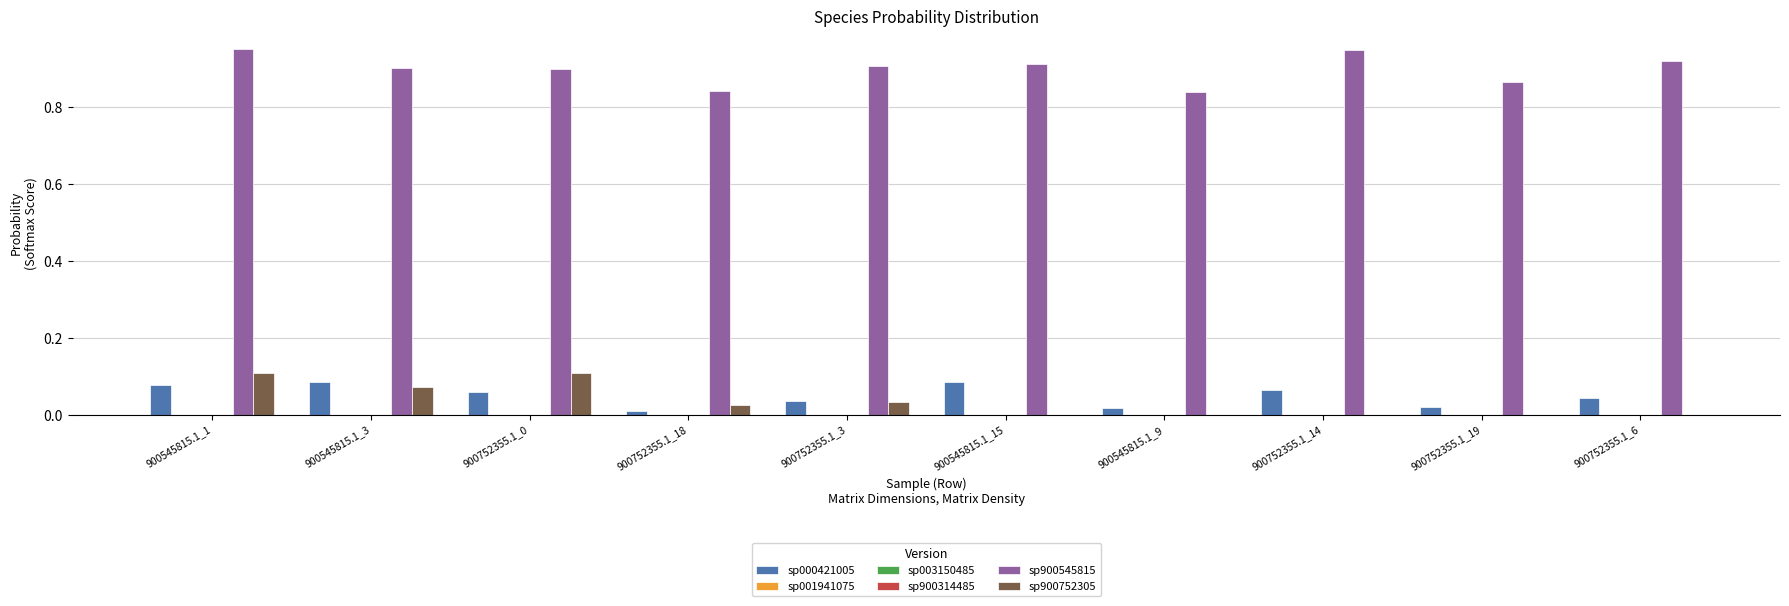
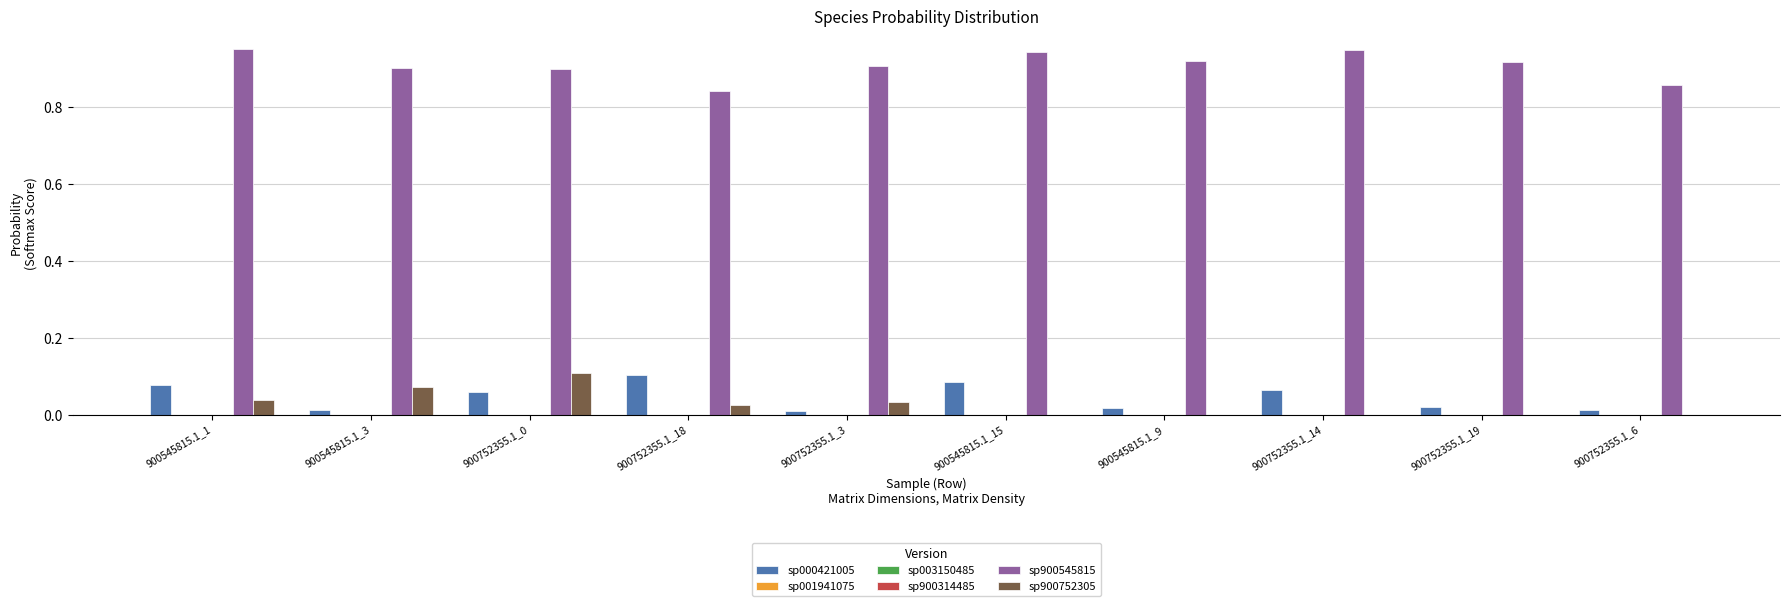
  {
    "sp000421005": {
      "900545815.1_1": 0.08,
-     "900545815.1_3": 0.09,
+     "900545815.1_3": 0.01,
      "900752355.1_0": 0.06,
-     "900752355.1_18": 0.01,
-     "900752355.1_3": 0.03,
+     "900752355.1_18": 0.10,
+     "900752355.1_3": 0.01,
      "900545815.1_15": 0.09,
      "900545815.1_9": 0.02,
      "900752355.1_14": 0.06,
      "900752355.1_19": 0.02,
-     "900752355.1_6": 0.04
+     "900752355.1_6": 0.01
    },
    "sp900545815": {
      "900545815.1_1": 0.95,
      "900545815.1_3": 0.90,
      "900752355.1_0": 0.90,
      "900752355.1_18": 0.84,
      "900752355.1_3": 0.91,
-     "900545815.1_15": 0.91,
-     "900545815.1_9": 0.84,
+     "900545815.1_15": 0.94,
+     "900545815.1_9": 0.92,
      "900752355.1_14": 0.95,
-     "900752355.1_19": 0.86,
-     "900752355.1_6": 0.92
+     "900752355.1_19": 0.92,
+     "900752355.1_6": 0.86
    },
    "sp900752305": {
-     "900545815.1_1": 0.11,
+     "900545815.1_1": 0.04,
      "900545815.1_3": 0.07,
      "900752355.1_0": 0.11,
      "900752355.1_18": 0.02,
      "900752355.1_3": 0.03
    }
  }
